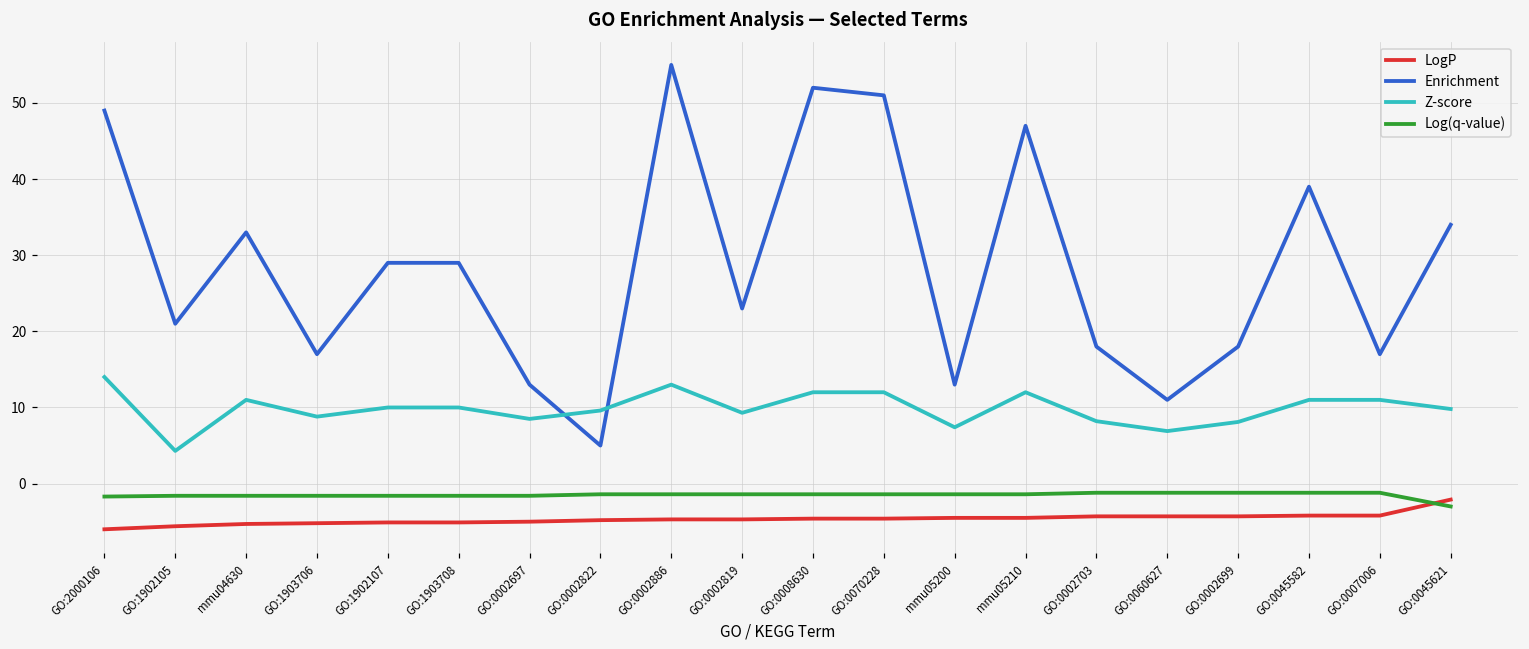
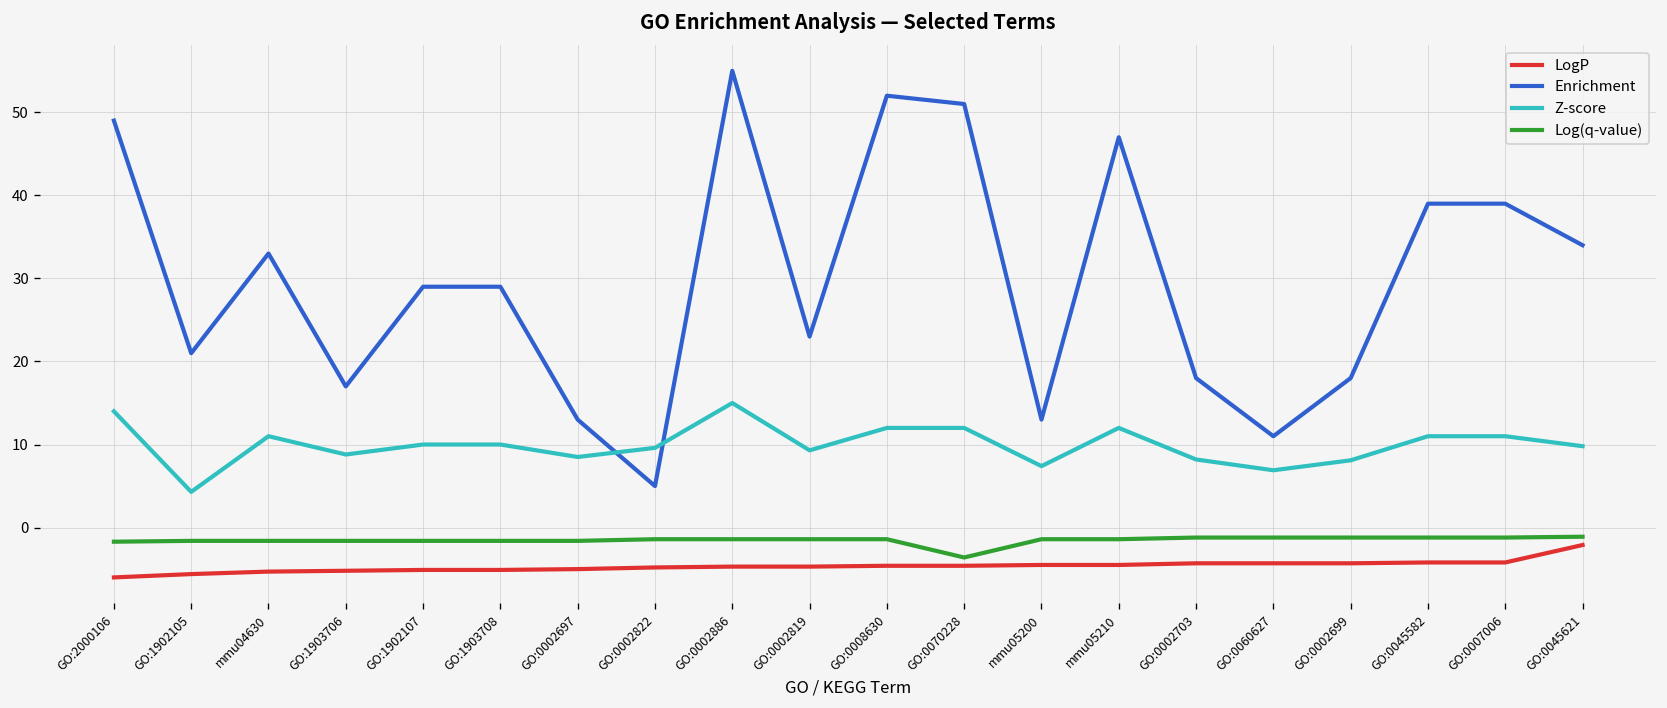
  {
    "LogP": {
      "GO:2000106": -6,
      "GO:1902105": -6,
      "mmu04630": -5,
      "GO:1903706": -5,
      "GO:1902107": -5,
      "GO:1903708": -5,
      "GO:0002697": -5,
      "GO:0002822": -5,
      "GO:0002886": -5,
      "GO:0002819": -5,
      "GO:0008630": -5,
      "GO:0070228": -5,
      "mmu05200": -5,
      "mmu05210": -5,
      "GO:0002703": -4,
      "GO:0060627": -4,
      "GO:0002699": -4,
      "GO:0045582": -4,
      "GO:0007006": -4,
      "GO:0045621": -2
    },
    "Enrichment": {
      "GO:2000106": 49,
      "GO:1902105": 21,
      "mmu04630": 33,
      "GO:1903706": 17,
      "GO:1902107": 29,
      "GO:1903708": 29,
      "GO:0002697": 13,
      "GO:0002822": 5,
      "GO:0002886": 55,
      "GO:0002819": 23,
      "GO:0008630": 52,
      "GO:0070228": 51,
      "mmu05200": 13,
      "mmu05210": 47,
      "GO:0002703": 18,
      "GO:0060627": 11,
      "GO:0002699": 18,
      "GO:0045582": 39,
-     "GO:0007006": 17,
+     "GO:0007006": 39,
      "GO:0045621": 34
    },
    "Z-score": {
      "GO:2000106": 14,
      "GO:1902105": 4,
      "mmu04630": 11,
      "GO:1903706": 9,
      "GO:1902107": 10,
      "GO:1903708": 10,
      "GO:0002697": 9,
      "GO:0002822": 10,
-     "GO:0002886": 13,
+     "GO:0002886": 15,
      "GO:0002819": 9,
      "GO:0008630": 12,
      "GO:0070228": 12,
      "mmu05200": 7,
      "mmu05210": 12,
      "GO:0002703": 8,
      "GO:0060627": 7,
      "GO:0002699": 8,
      "GO:0045582": 11,
      "GO:0007006": 11,
      "GO:0045621": 10
    },
    "Log(q-value)": {
      "GO:2000106": -2,
      "GO:1902105": -2,
      "mmu04630": -2,
      "GO:1903706": -2,
      "GO:1902107": -2,
      "GO:1903708": -2,
      "GO:0002697": -2,
      "GO:0002822": -1,
      "GO:0002886": -1,
      "GO:0002819": -1,
      "GO:0008630": -1,
-     "GO:0070228": -1,
+     "GO:0070228": -4,
      "mmu05200": -1,
      "mmu05210": -1,
      "GO:0002703": -1,
      "GO:0060627": -1,
      "GO:0002699": -1,
      "GO:0045582": -1,
      "GO:0007006": -1,
-     "GO:0045621": -3
+     "GO:0045621": -1
    }
  }
